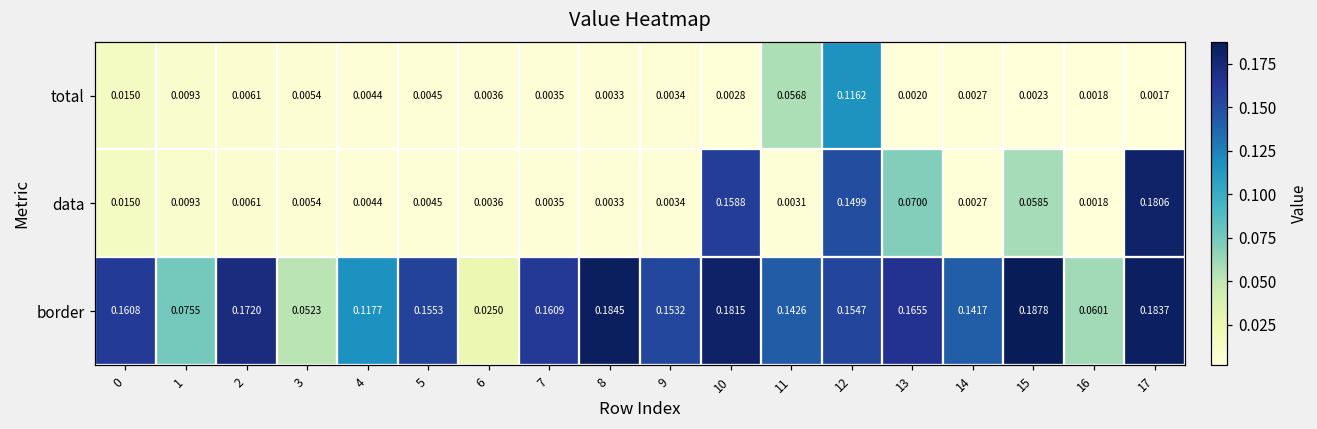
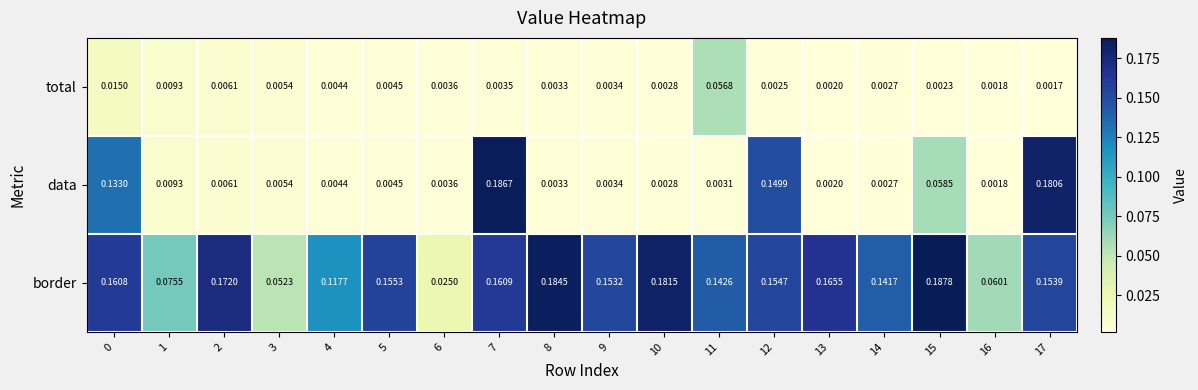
  {
    "total": {
      "0": 0.0150,
      "1": 0.0093,
      "2": 0.0061,
      "3": 0.0054,
      "4": 0.0044,
      "5": 0.0045,
      "6": 0.0036,
      "7": 0.0035,
      "8": 0.0033,
      "9": 0.0034,
      "10": 0.0028,
      "11": 0.0568,
-     "12": 0.1162,
+     "12": 0.0025,
      "13": 0.0020,
      "14": 0.0027,
      "15": 0.0023,
      "16": 0.0018,
      "17": 0.0017
    },
    "data": {
-     "0": 0.0150,
+     "0": 0.1330,
      "1": 0.0093,
      "2": 0.0061,
      "3": 0.0054,
      "4": 0.0044,
      "5": 0.0045,
      "6": 0.0036,
-     "7": 0.0035,
+     "7": 0.1867,
      "8": 0.0033,
      "9": 0.0034,
-     "10": 0.1588,
+     "10": 0.0028,
      "11": 0.0031,
      "12": 0.1499,
-     "13": 0.0700,
+     "13": 0.0020,
      "14": 0.0027,
      "15": 0.0585,
      "16": 0.0018,
      "17": 0.1806
    },
    "border": {
      "0": 0.1608,
      "1": 0.0755,
      "2": 0.1720,
      "3": 0.0523,
      "4": 0.1177,
      "5": 0.1553,
      "6": 0.0250,
      "7": 0.1609,
      "8": 0.1845,
      "9": 0.1532,
      "10": 0.1815,
      "11": 0.1426,
      "12": 0.1547,
      "13": 0.1655,
      "14": 0.1417,
      "15": 0.1878,
      "16": 0.0601,
-     "17": 0.1837
+     "17": 0.1539
    }
  }
